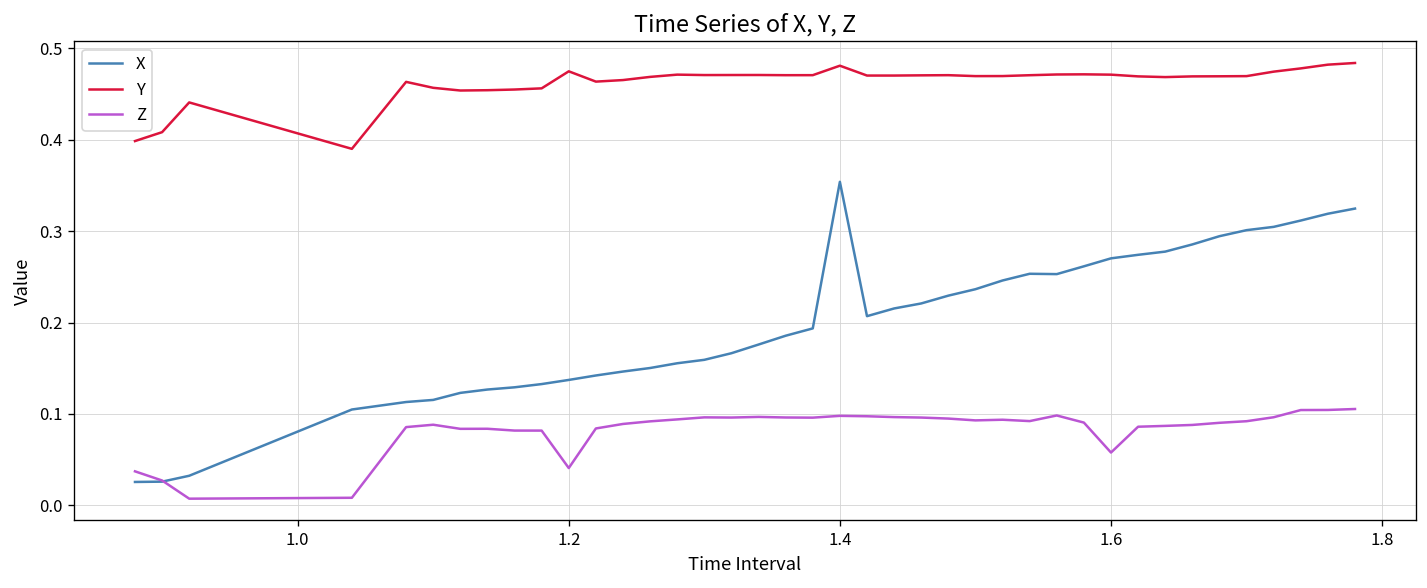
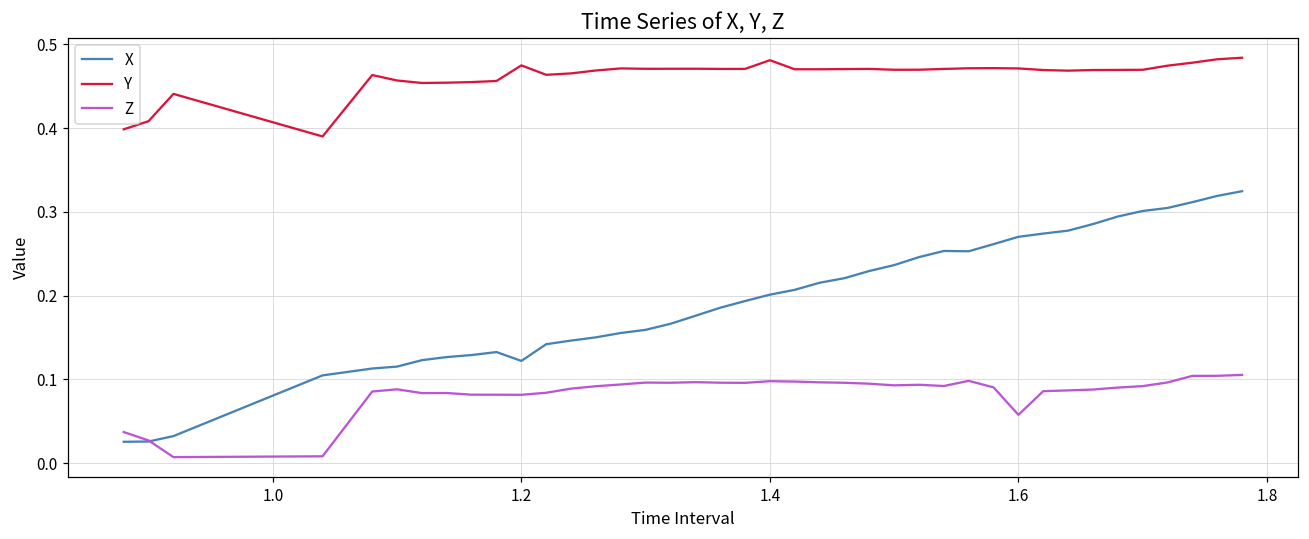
  {
    "X": {
-     "1.2": 0.14,
-     "1.4": 0.35,
+     "1.2": 0.12,
+     "1.4": 0.20,
      "1.6": 0.27
    },
    "Y": {
      "1.2": 0.48,
      "1.4": 0.48,
      "1.6": 0.47
    },
    "Z": {
-     "1.2": 0.04,
+     "1.2": 0.08,
      "1.4": 0.10,
      "1.6": 0.06
    }
  }
